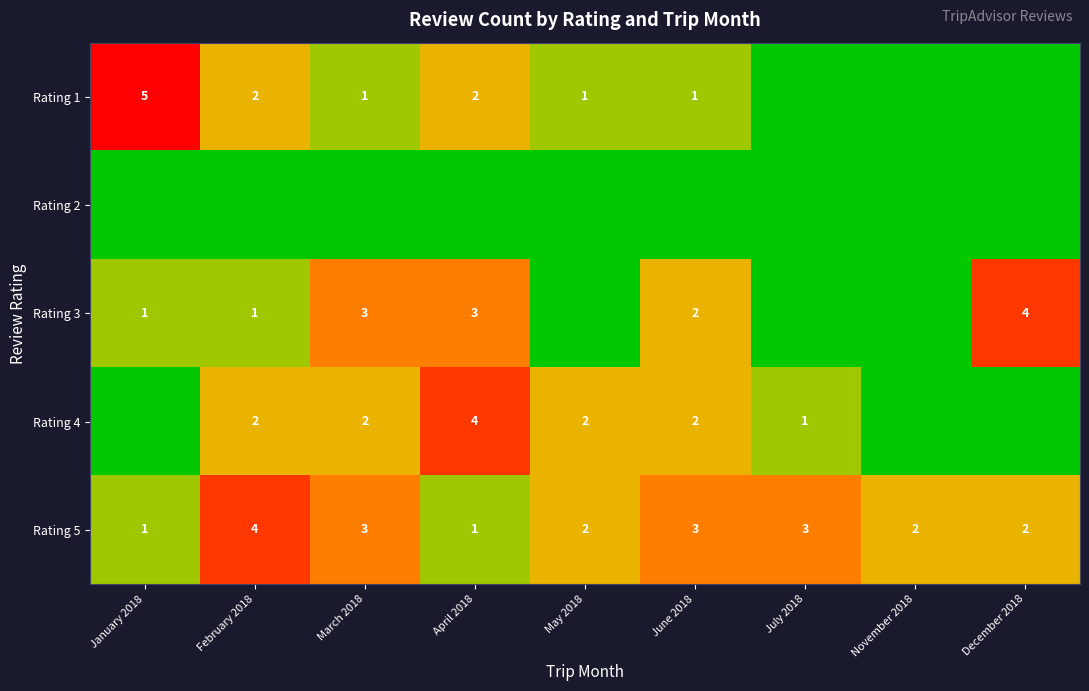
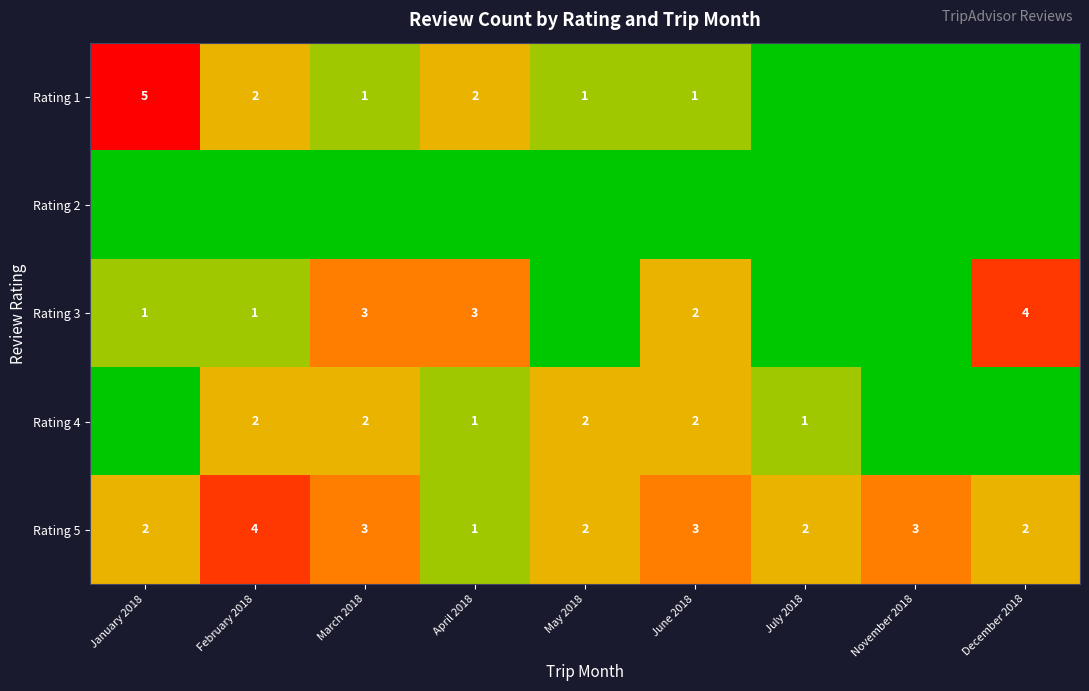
  {
    "Rating 1": {
      "January 2018": 5,
      "February 2018": 2,
      "March 2018": 1,
      "April 2018": 2,
      "May 2018": 1,
      "June 2018": 1
    },
    "Rating 3": {
      "January 2018": 1,
      "February 2018": 1,
      "March 2018": 3,
      "April 2018": 3,
      "June 2018": 2,
      "December 2018": 4
    },
    "Rating 4": {
      "February 2018": 2,
      "March 2018": 2,
-     "April 2018": 4,
+     "April 2018": 1,
      "May 2018": 2,
      "June 2018": 2,
      "July 2018": 1
    },
    "Rating 5": {
-     "January 2018": 1,
+     "January 2018": 2,
      "February 2018": 4,
      "March 2018": 3,
      "April 2018": 1,
      "May 2018": 2,
      "June 2018": 3,
-     "July 2018": 3,
-     "November 2018": 2,
+     "July 2018": 2,
+     "November 2018": 3,
      "December 2018": 2
    }
  }
